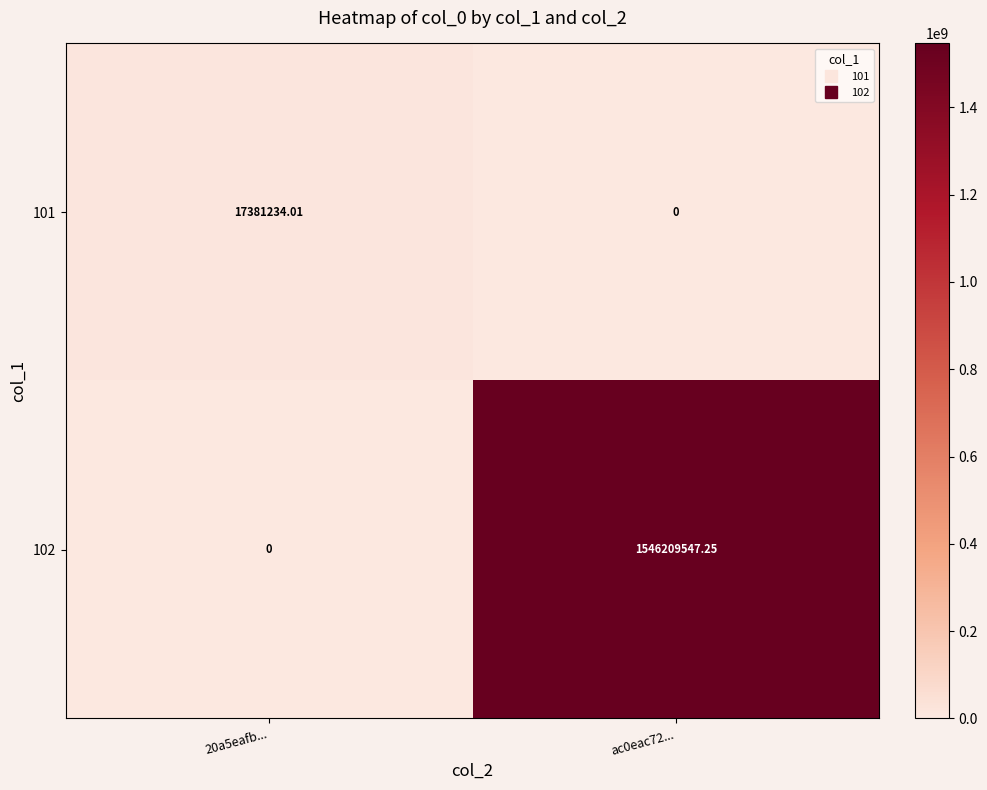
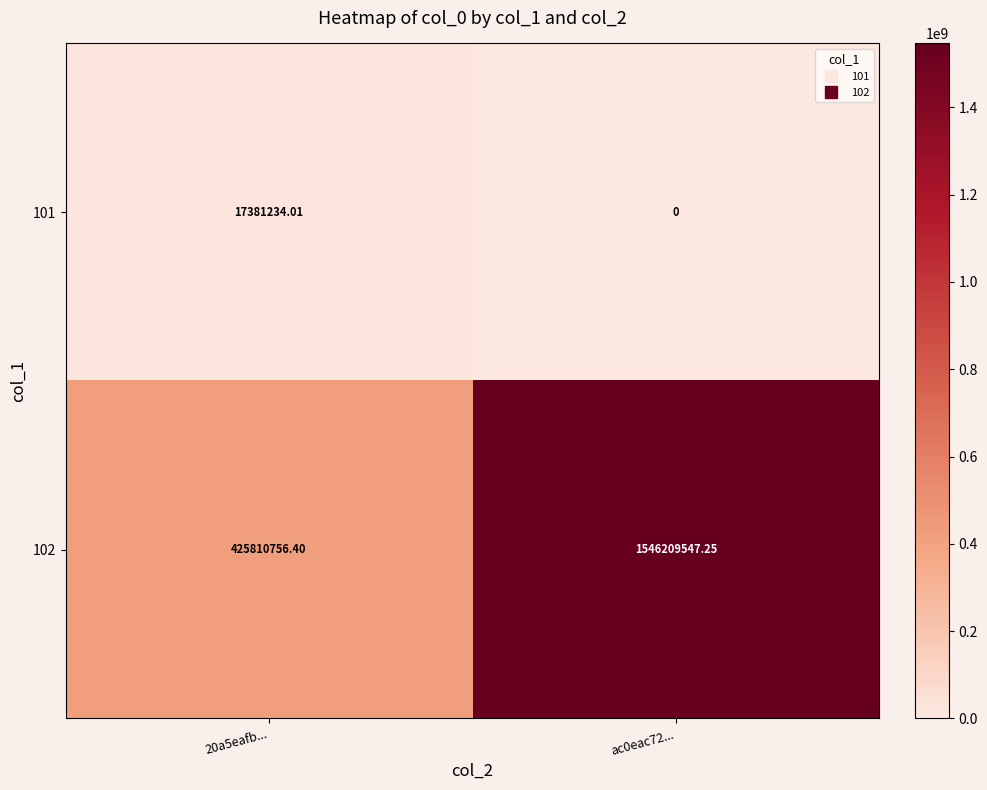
  {
    "101": {
      "20a5eafb...": 17381234.01,
      "ac0eac72...": 0
    },
    "102": {
-     "20a5eafb...": 0,
+     "20a5eafb...": 425810756.40,
      "ac0eac72...": 1546209547.25
    }
  }
